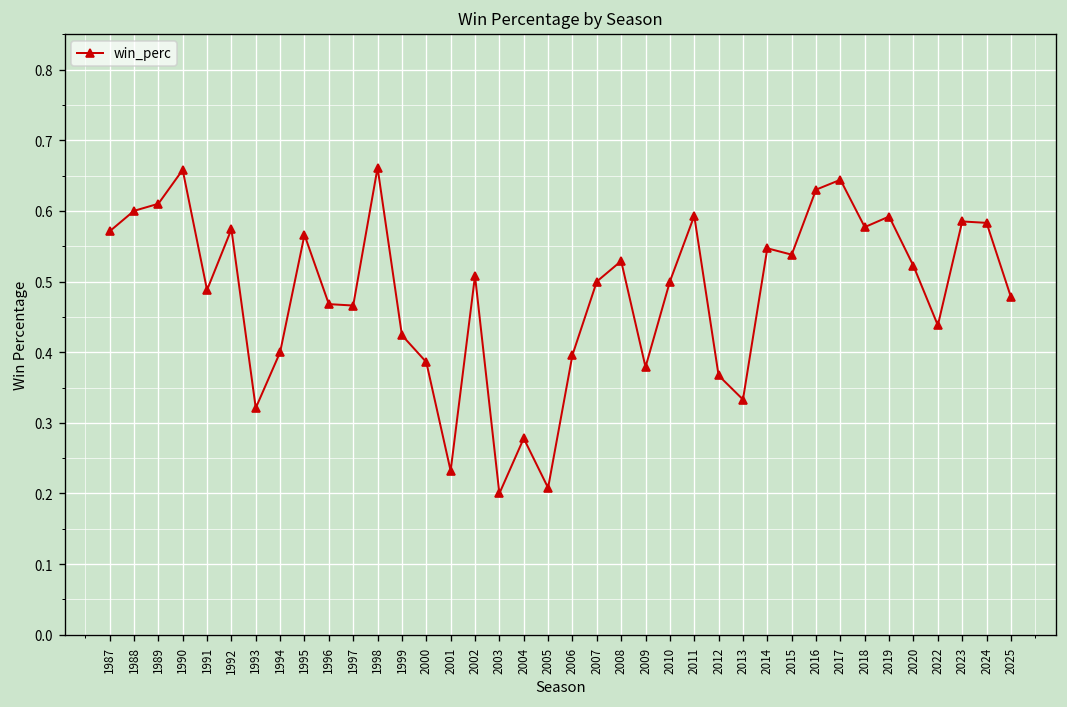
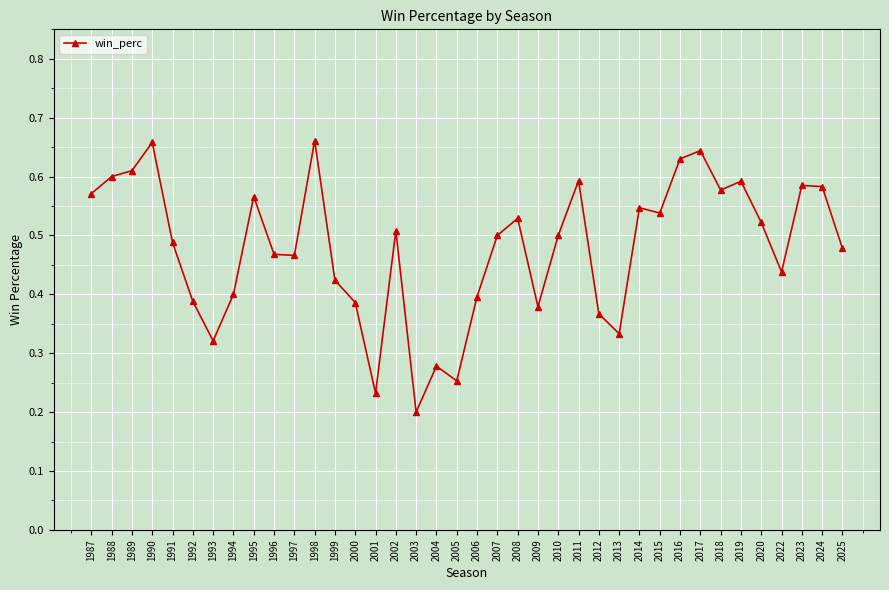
  {
    "1987": 0.57,
    "1988": 0.60,
    "1989": 0.61,
    "1990": 0.66,
    "1991": 0.49,
-   "1992": 0.57,
+   "1992": 0.39,
    "1993": 0.32,
    "1994": 0.40,
    "1995": 0.57,
    "1996": 0.47,
    "1997": 0.47,
    "1998": 0.66,
    "1999": 0.42,
    "2000": 0.39,
    "2001": 0.23,
    "2002": 0.51,
    "2003": 0.20,
    "2004": 0.28,
-   "2005": 0.21,
+   "2005": 0.25,
    "2006": 0.40,
    "2007": 0.50,
    "2008": 0.53,
    "2009": 0.38,
    "2010": 0.50,
    "2011": 0.59,
    "2012": 0.37,
    "2013": 0.33,
    "2014": 0.55,
    "2015": 0.54,
    "2016": 0.63,
    "2017": 0.64,
    "2018": 0.58,
    "2019": 0.59,
    "2020": 0.52,
    "2022": 0.44,
    "2023": 0.59,
    "2024": 0.58,
    "2025": 0.48
  }
